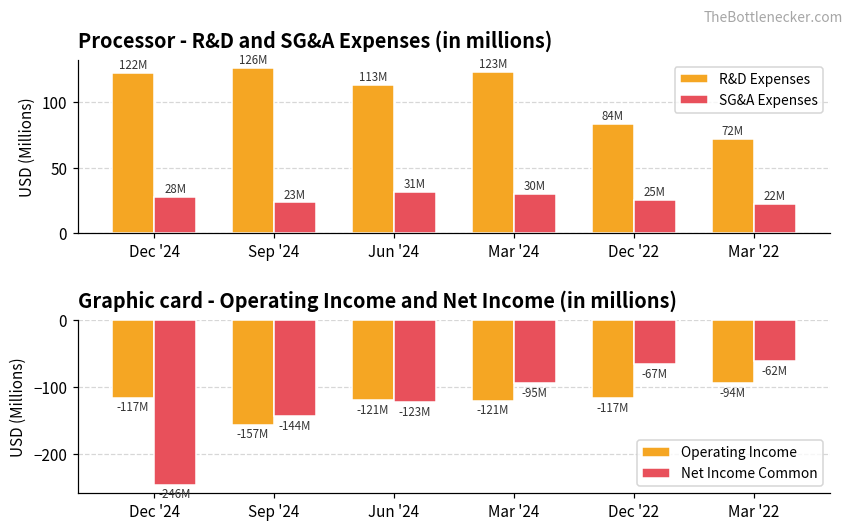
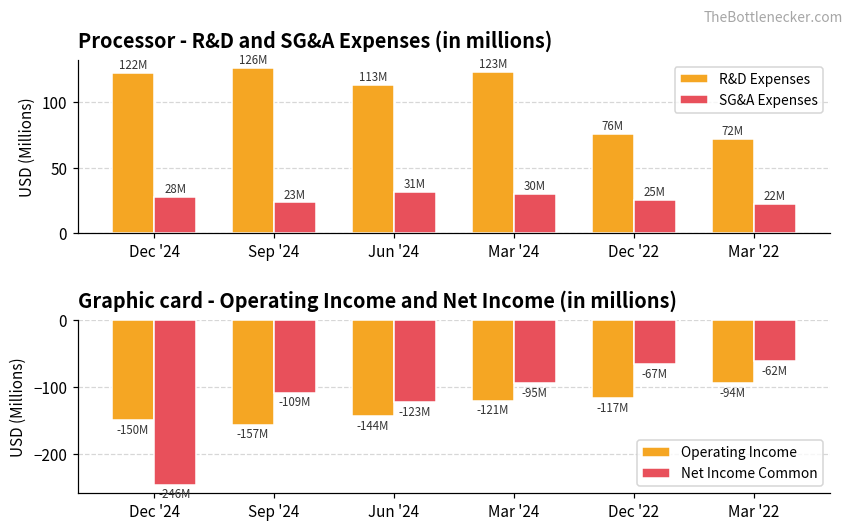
  {
    "Processor - R&D and SG&A Expenses (in millions)": {
      "R&D Expenses": {
        "Dec '24": "122M",
        "Sep '24": "126M",
        "Jun '24": "113M",
        "Mar '24": "123M",
-       "Dec '22": "84M",
+       "Dec '22": "76M",
        "Mar '22": "72M"
      },
      "SG&A Expenses": {
        "Dec '24": "28M",
        "Sep '24": "23M",
        "Jun '24": "31M",
        "Mar '24": "30M",
        "Dec '22": "25M",
        "Mar '22": "22M"
      }
    },
    "Graphic card - Operating Income and Net Income (in millions)": {
      "Operating Income": {
-       "Dec '24": "-117M",
+       "Dec '24": "-150M",
        "Sep '24": "-157M",
-       "Jun '24": "-121M",
+       "Jun '24": "-144M",
        "Mar '24": "-121M",
        "Dec '22": "-117M",
        "Mar '22": "-94M"
      },
      "Net Income Common": {
        "Dec '24": "-246M",
-       "Sep '24": "-144M",
+       "Sep '24": "-109M",
        "Jun '24": "-123M",
        "Mar '24": "-95M",
        "Dec '22": "-67M",
        "Mar '22": "-62M"
      }
    }
  }
